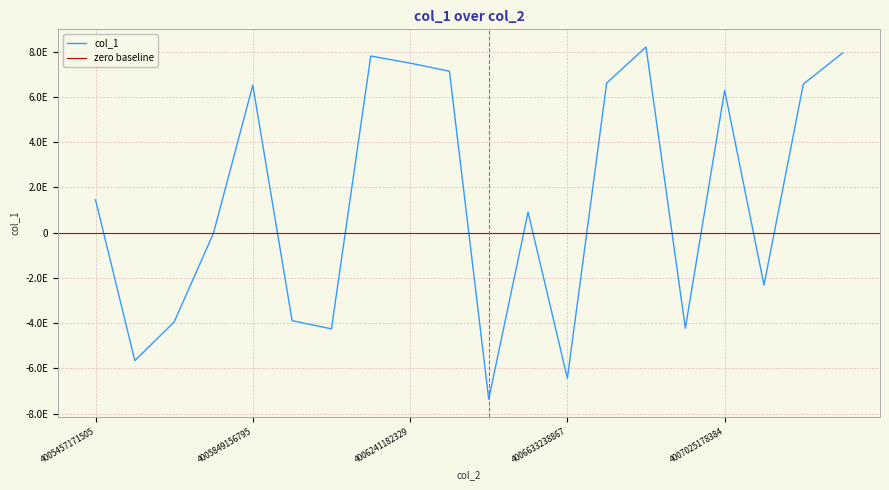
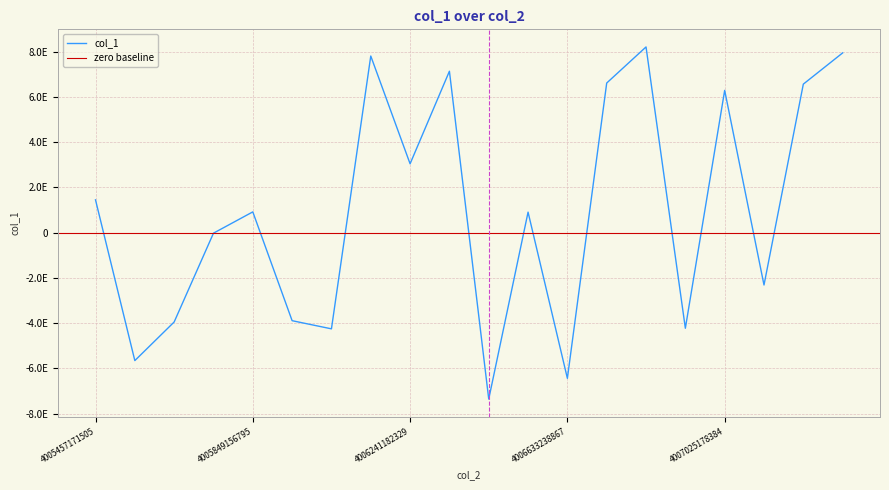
  {
    "4005457171505": "1.4E",
-   "4005849156795": "6.5E",
-   "4006241182329": "7.5E",
+   "4005849156795": "0.9E",
+   "4006241182329": "3.0E",
    "4006633238867": "-6.4E",
    "4007025178384": "6.3E"
  }
